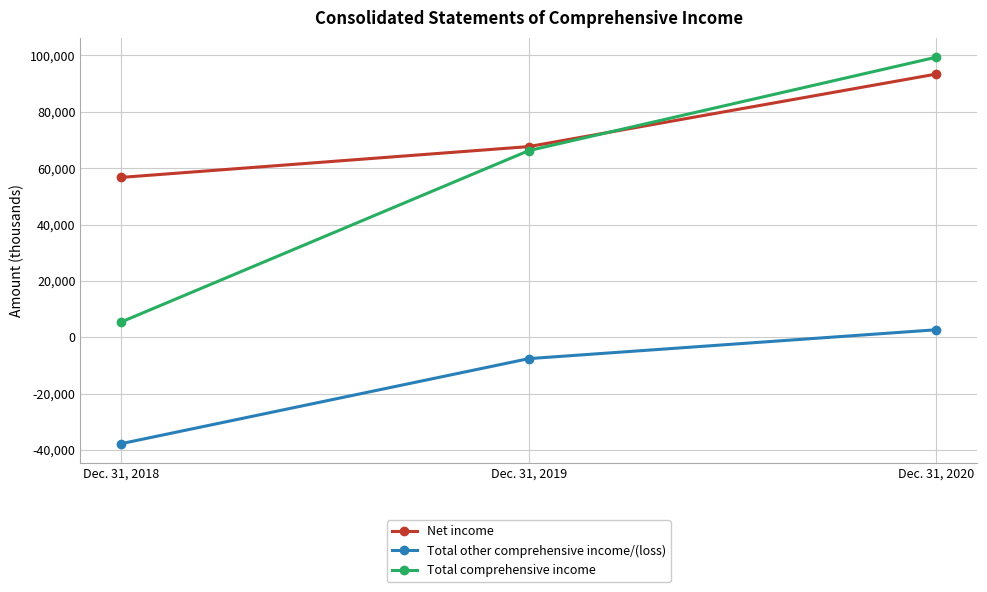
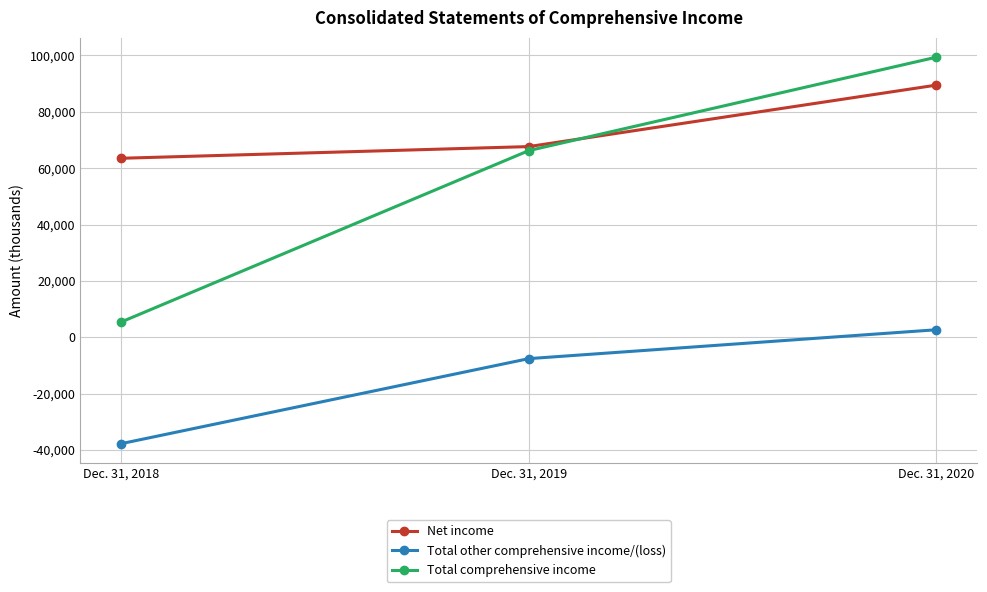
  {
    "Net income": {
-     "Dec. 31, 2018": "57,000",
+     "Dec. 31, 2018": "64,000",
      "Dec. 31, 2019": "68,000",
-     "Dec. 31, 2020": "93,000"
+     "Dec. 31, 2020": "89,000"
    },
    "Total other comprehensive income/(loss)": {
      "Dec. 31, 2018": "-38,000",
      "Dec. 31, 2019": "-8,000",
      "Dec. 31, 2020": "3,000"
    },
    "Total comprehensive income": {
      "Dec. 31, 2018": "5,000",
      "Dec. 31, 2019": "66,000",
      "Dec. 31, 2020": "99,000"
    }
  }
